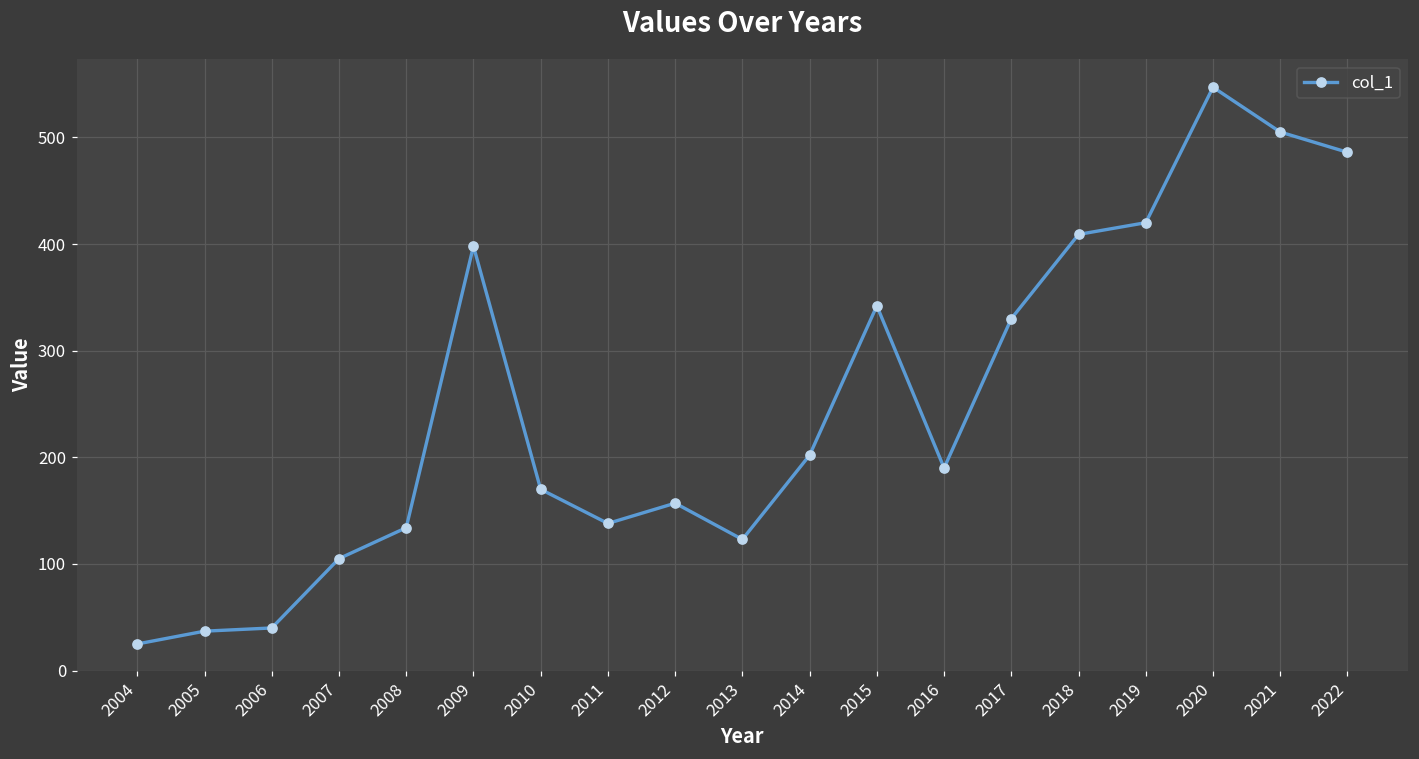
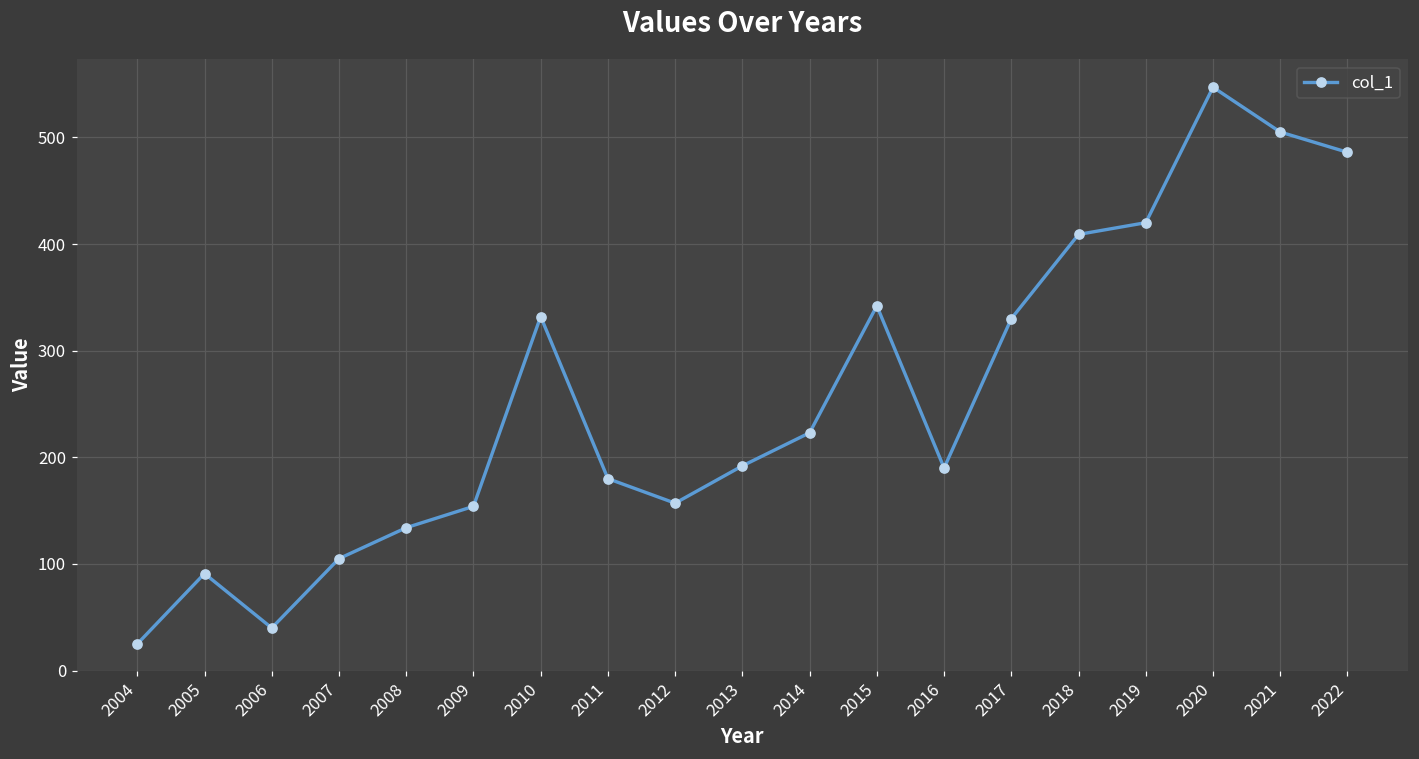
  {
    "2004": 30,
-   "2005": 40,
+   "2005": 90,
    "2006": 40,
    "2007": 110,
    "2008": 130,
-   "2009": 400,
-   "2010": 170,
-   "2011": 140,
+   "2009": 150,
+   "2010": 330,
+   "2011": 180,
    "2012": 160,
-   "2013": 120,
-   "2014": 200,
+   "2013": 190,
+   "2014": 220,
    "2015": 340,
    "2016": 190,
    "2017": 330,
    "2018": 410,
    "2019": 420,
    "2020": 550,
    "2021": 510,
    "2022": 490
  }
